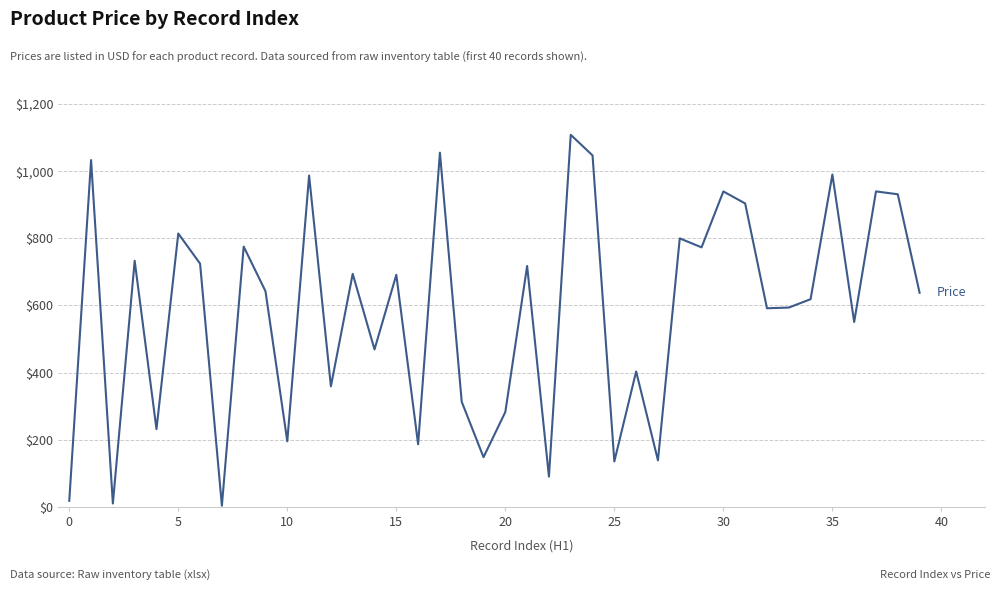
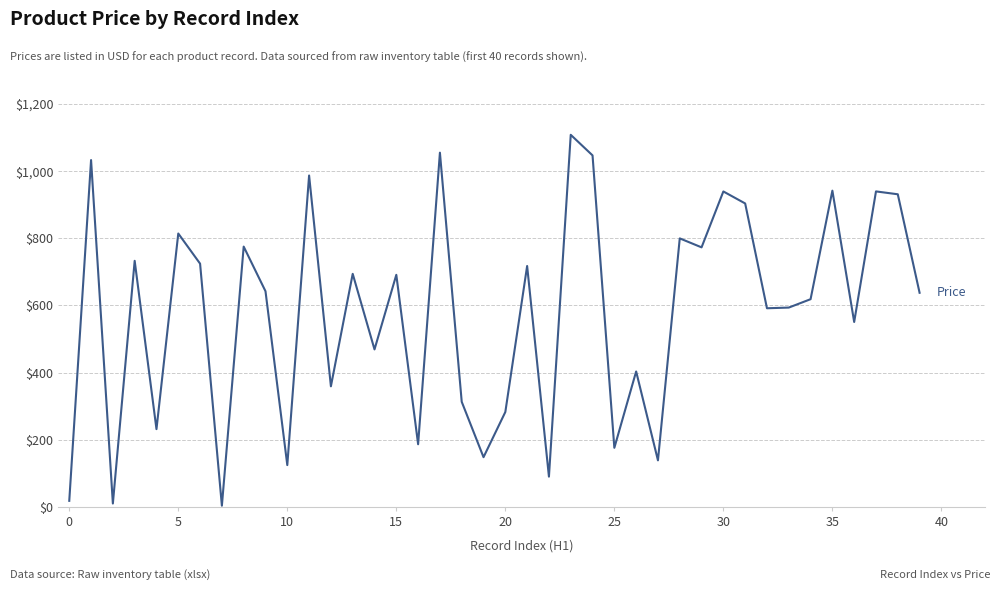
  {
    "0": "$20",
    "5": "$810",
-   "10": "$200",
+   "10": "$120",
    "15": "$690",
    "20": "$280",
-   "25": "$140",
+   "25": "$180",
    "30": "$940",
-   "35": "$990"
+   "35": "$940"
  }
